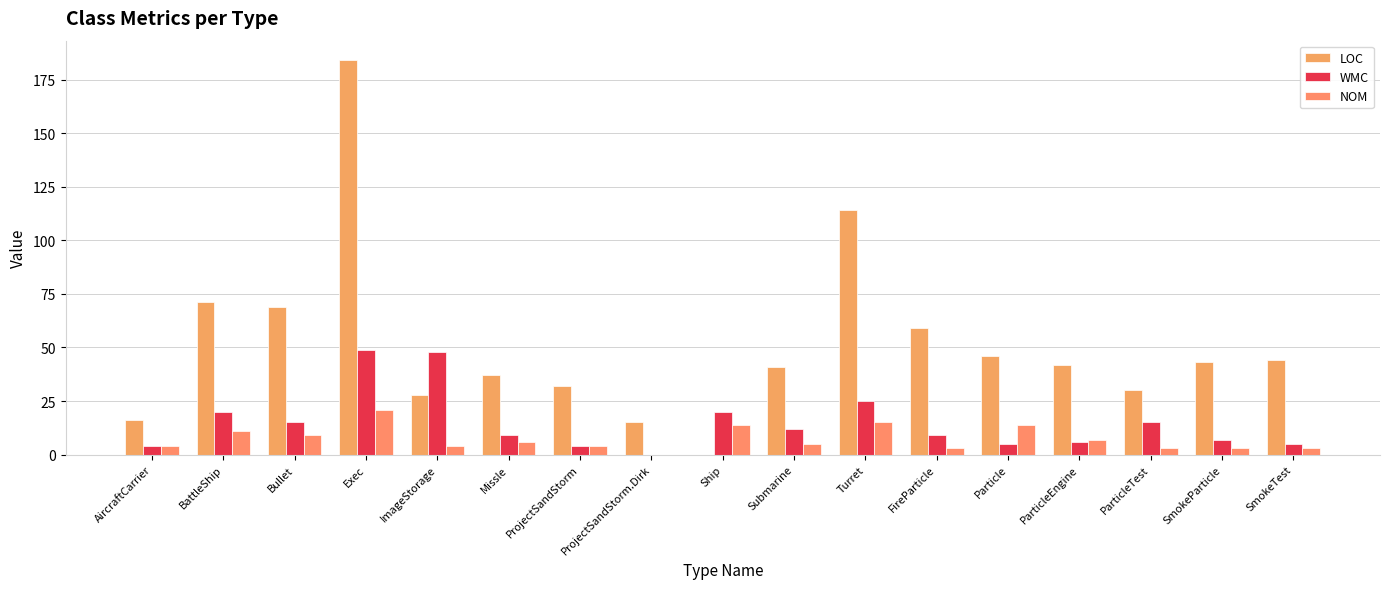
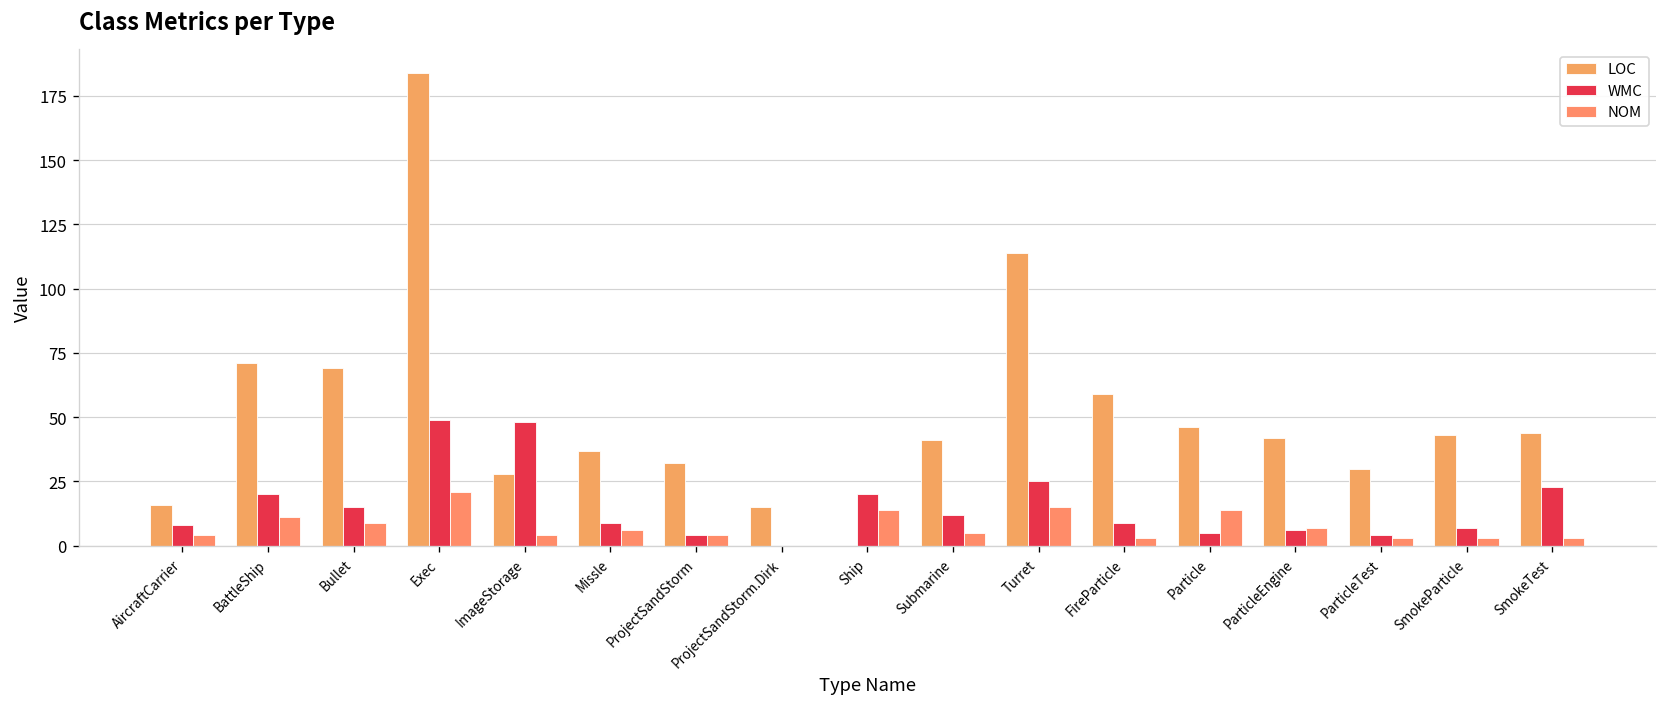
  {
    "WMC": {
-     "AircraftCarrier": 4,
+     "AircraftCarrier": 8,
      "BattleShip": 20,
      "Bullet": 15,
      "Exec": 49,
      "ImageStorage": 48,
      "Missle": 9,
      "ProjectSandStorm": 4,
      "ProjectSandStorm.Dirk": 0,
      "Ship": 20,
      "Submarine": 12,
      "Turret": 25,
      "FireParticle": 9,
      "Particle": 5,
      "ParticleEngine": 6,
-     "ParticleTest": 15,
+     "ParticleTest": 4,
      "SmokeParticle": 7,
-     "SmokeTest": 5
+     "SmokeTest": 23
    }
  }
